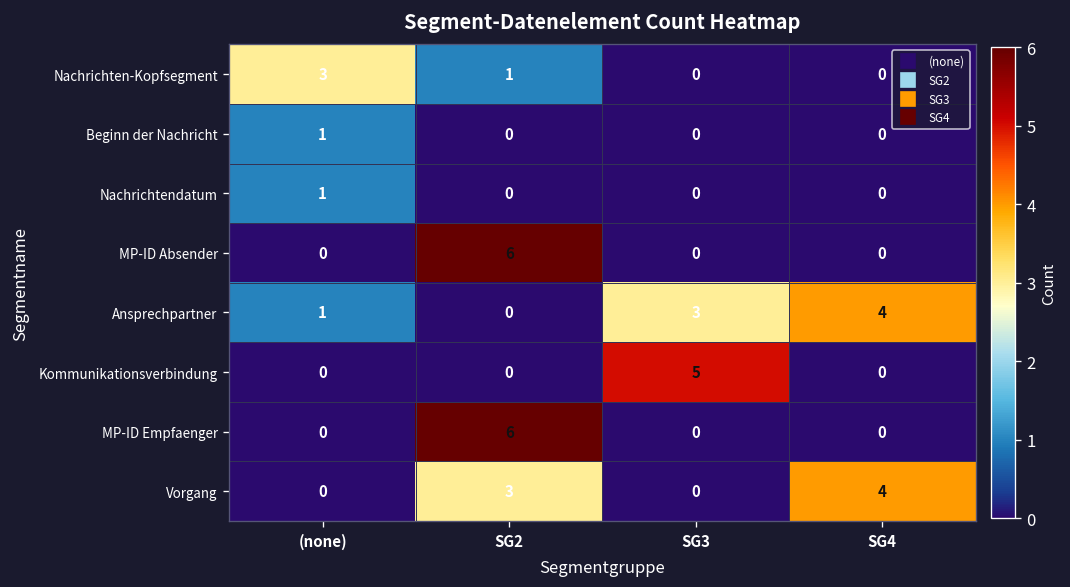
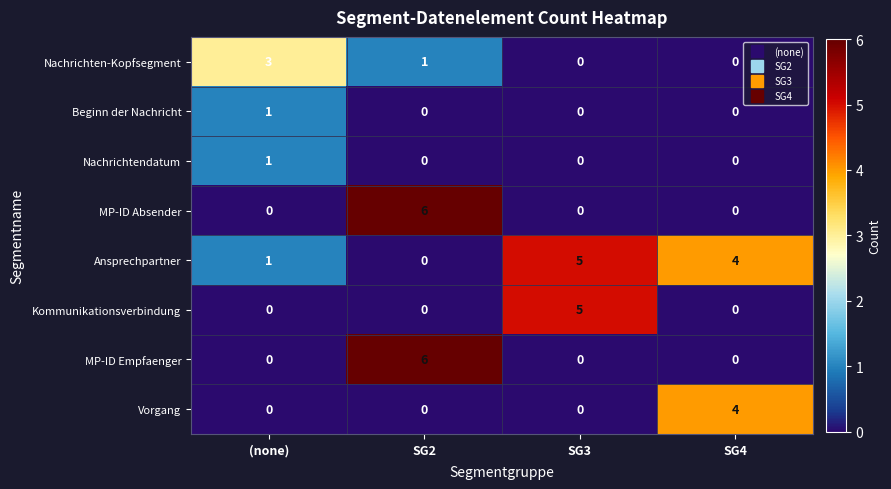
  {
    "Nachrichten-Kopfsegment": {
      "(none)": 3,
      "SG2": 1,
      "SG3": 0,
      "SG4": 0
    },
    "Beginn der Nachricht": {
      "(none)": 1,
      "SG2": 0,
      "SG3": 0,
      "SG4": 0
    },
    "Nachrichtendatum": {
      "(none)": 1,
      "SG2": 0,
      "SG3": 0,
      "SG4": 0
    },
    "MP-ID Absender": {
      "(none)": 0,
      "SG2": 6,
      "SG3": 0,
      "SG4": 0
    },
    "Ansprechpartner": {
      "(none)": 1,
      "SG2": 0,
-     "SG3": 3,
+     "SG3": 5,
      "SG4": 4
    },
    "Kommunikationsverbindung": {
      "(none)": 0,
      "SG2": 0,
      "SG3": 5,
      "SG4": 0
    },
    "MP-ID Empfaenger": {
      "(none)": 0,
      "SG2": 6,
      "SG3": 0,
      "SG4": 0
    },
    "Vorgang": {
      "(none)": 0,
-     "SG2": 3,
+     "SG2": 0,
      "SG3": 0,
      "SG4": 4
    }
  }
